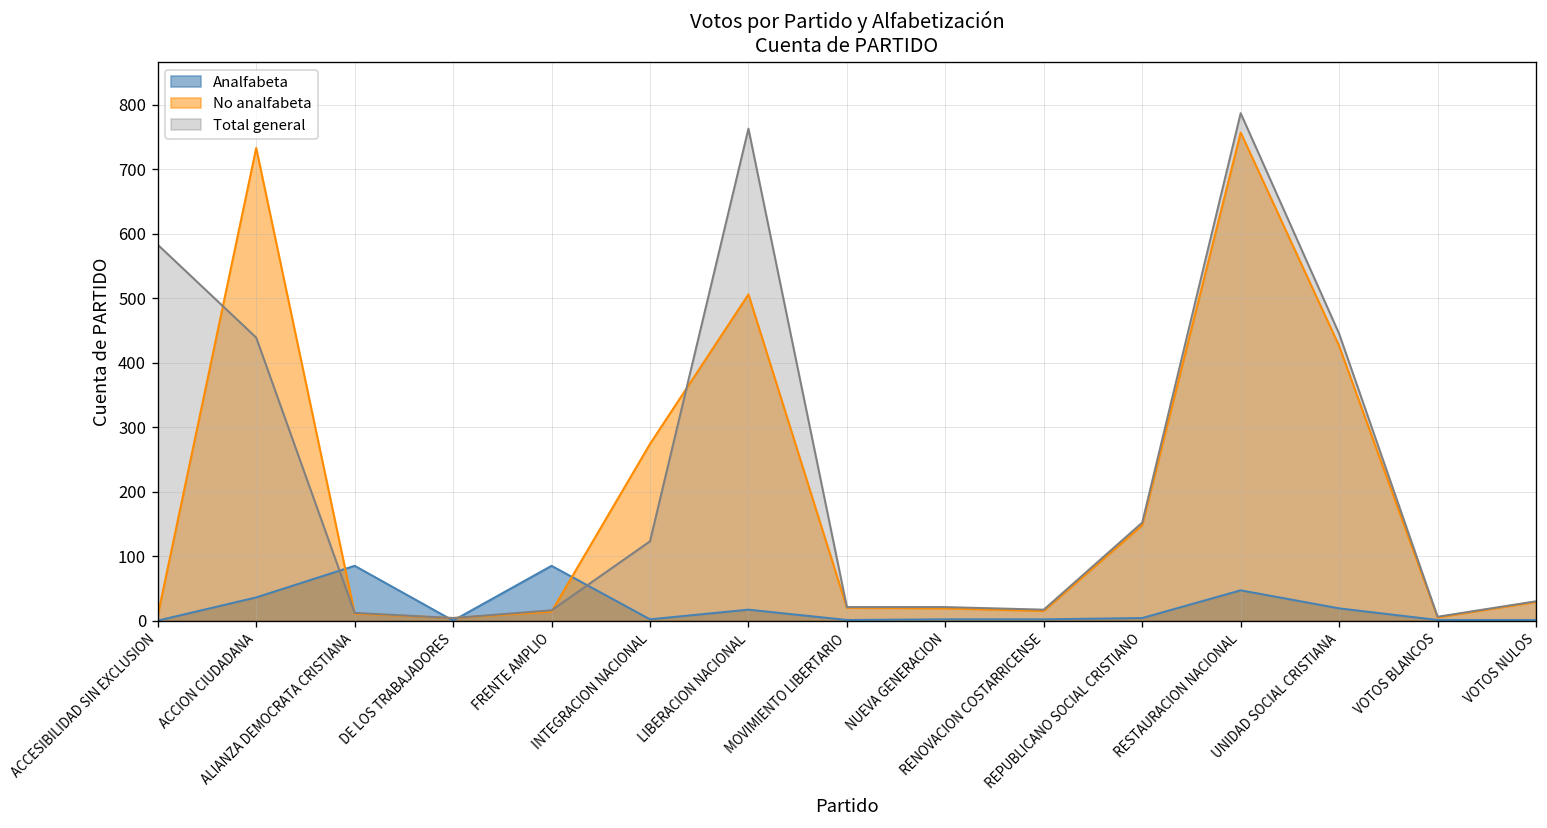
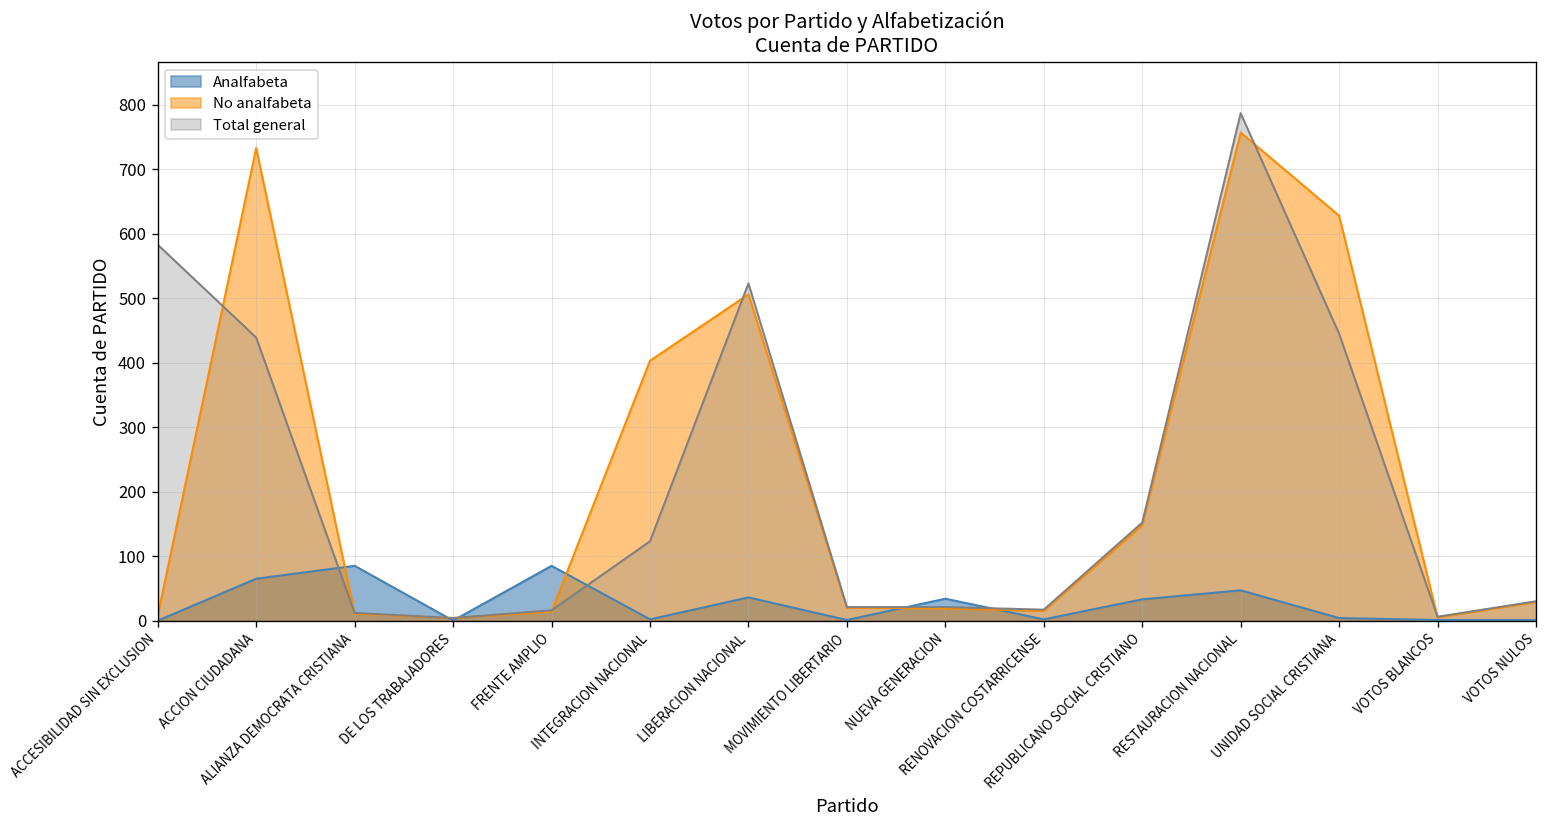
  {
    "Analfabeta": {
      "ACCESIBILIDAD SIN EXCLUSION": 0,
-     "ACCION CIUDADANA": 40,
+     "ACCION CIUDADANA": 70,
      "ALIANZA DEMOCRATA CRISTIANA": 90,
      "FRENTE AMPLIO": 90,
      "INTEGRACION NACIONAL": 0,
-     "LIBERACION NACIONAL": 20,
+     "LIBERACION NACIONAL": 40,
      "MOVIMIENTO LIBERTARIO": 0,
-     "NUEVA GENERACION": 0,
+     "NUEVA GENERACION": 30,
      "RENOVACION COSTARRICENSE": 0,
-     "REPUBLICANO SOCIAL CRISTIANO": 0,
+     "REPUBLICANO SOCIAL CRISTIANO": 30,
      "RESTAURACION NACIONAL": 50,
-     "UNIDAD SOCIAL CRISTIANA": 20,
+     "UNIDAD SOCIAL CRISTIANA": 0,
      "VOTOS NULOS": 0
    },
    "No analfabeta": {
      "ACCESIBILIDAD SIN EXCLUSION": 10,
      "ACCION CIUDADANA": 730,
-     "INTEGRACION NACIONAL": 270,
+     "INTEGRACION NACIONAL": 400,
      "LIBERACION NACIONAL": 510,
      "RESTAURACION NACIONAL": 760,
-     "UNIDAD SOCIAL CRISTIANA": 430
+     "UNIDAD SOCIAL CRISTIANA": 630
    },
    "Total general": {
      "ACCESIBILIDAD SIN EXCLUSION": 580,
      "ACCION CIUDADANA": 440,
      "INTEGRACION NACIONAL": 120,
-     "LIBERACION NACIONAL": 760,
+     "LIBERACION NACIONAL": 520,
      "RESTAURACION NACIONAL": 790,
      "UNIDAD SOCIAL CRISTIANA": 450
    }
  }
